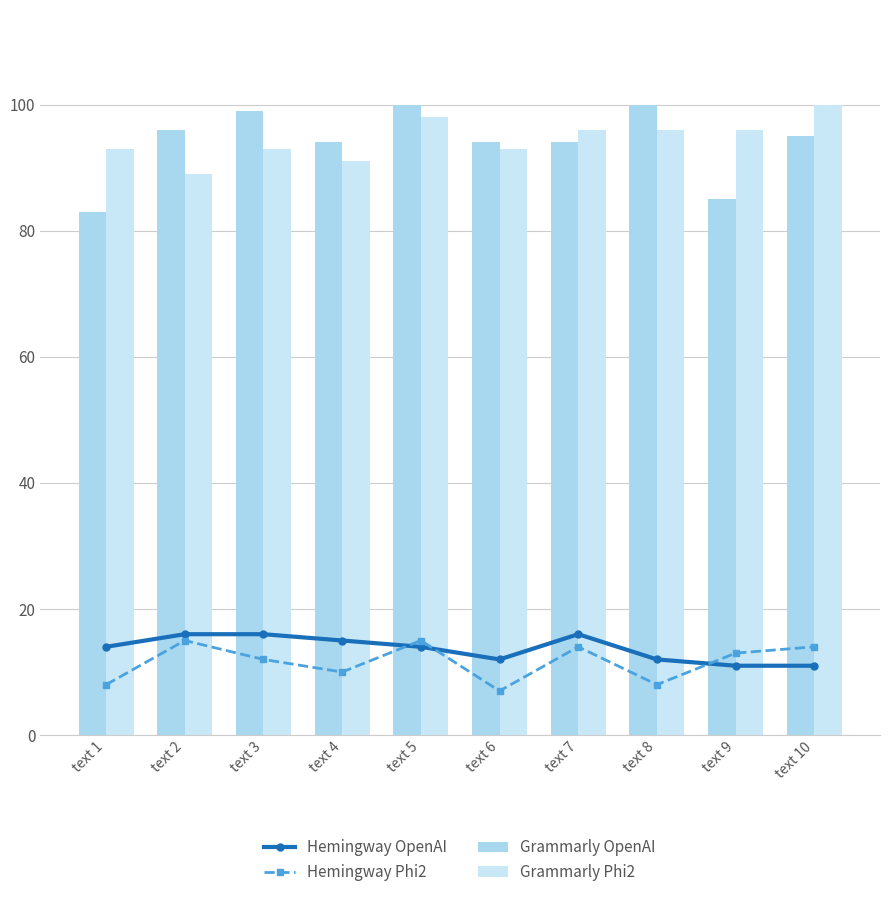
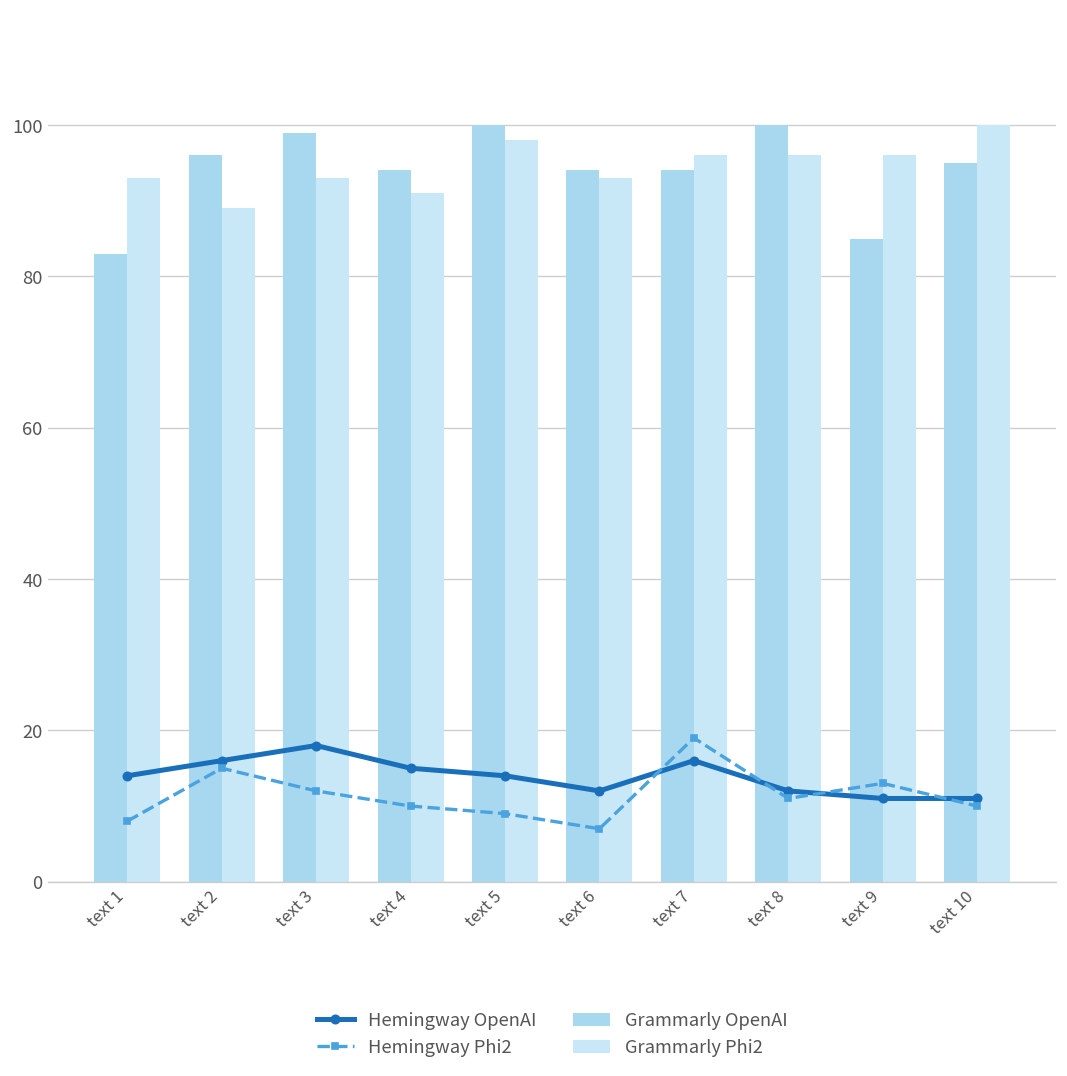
  {
    "Hemingway OpenAI": {
      "text 1": 14,
      "text 2": 16,
-     "text 3": 16,
+     "text 3": 18,
      "text 4": 15,
      "text 5": 14,
      "text 6": 12,
      "text 7": 16,
      "text 8": 12,
      "text 9": 11,
      "text 10": 11
    },
    "Hemingway Phi2": {
      "text 1": 8,
      "text 2": 15,
      "text 3": 12,
      "text 4": 10,
-     "text 5": 15,
+     "text 5": 9,
      "text 6": 7,
-     "text 7": 14,
-     "text 8": 8,
+     "text 7": 19,
+     "text 8": 11,
      "text 9": 13,
-     "text 10": 14
+     "text 10": 10
    }
  }
